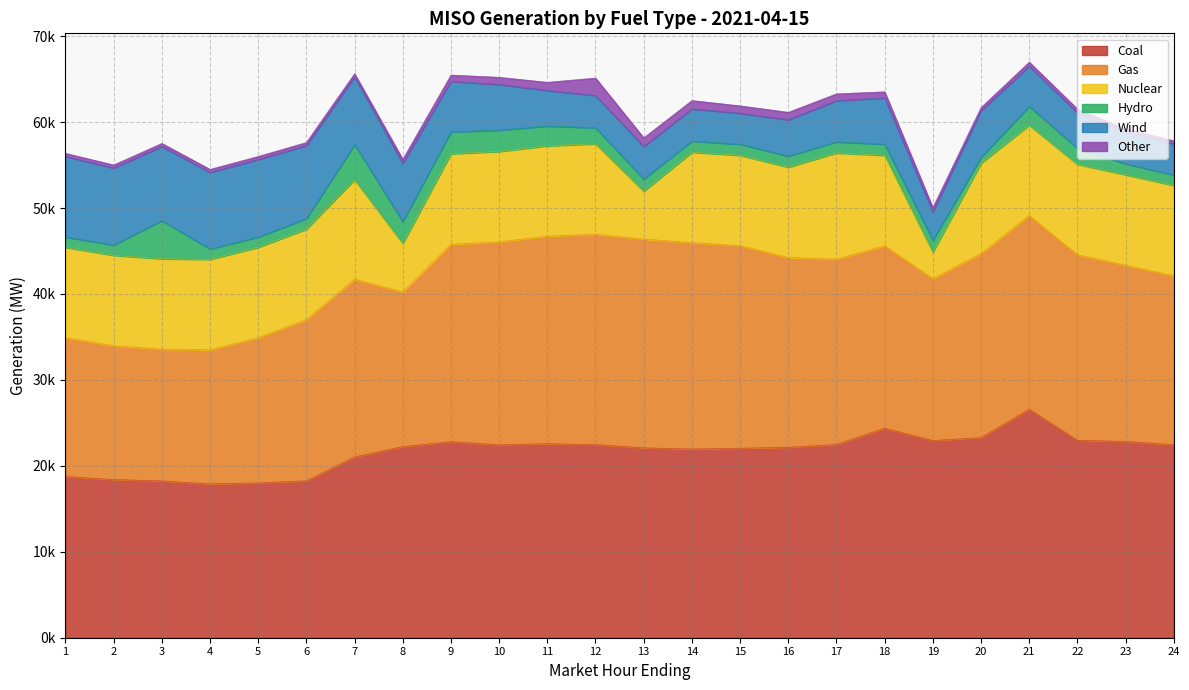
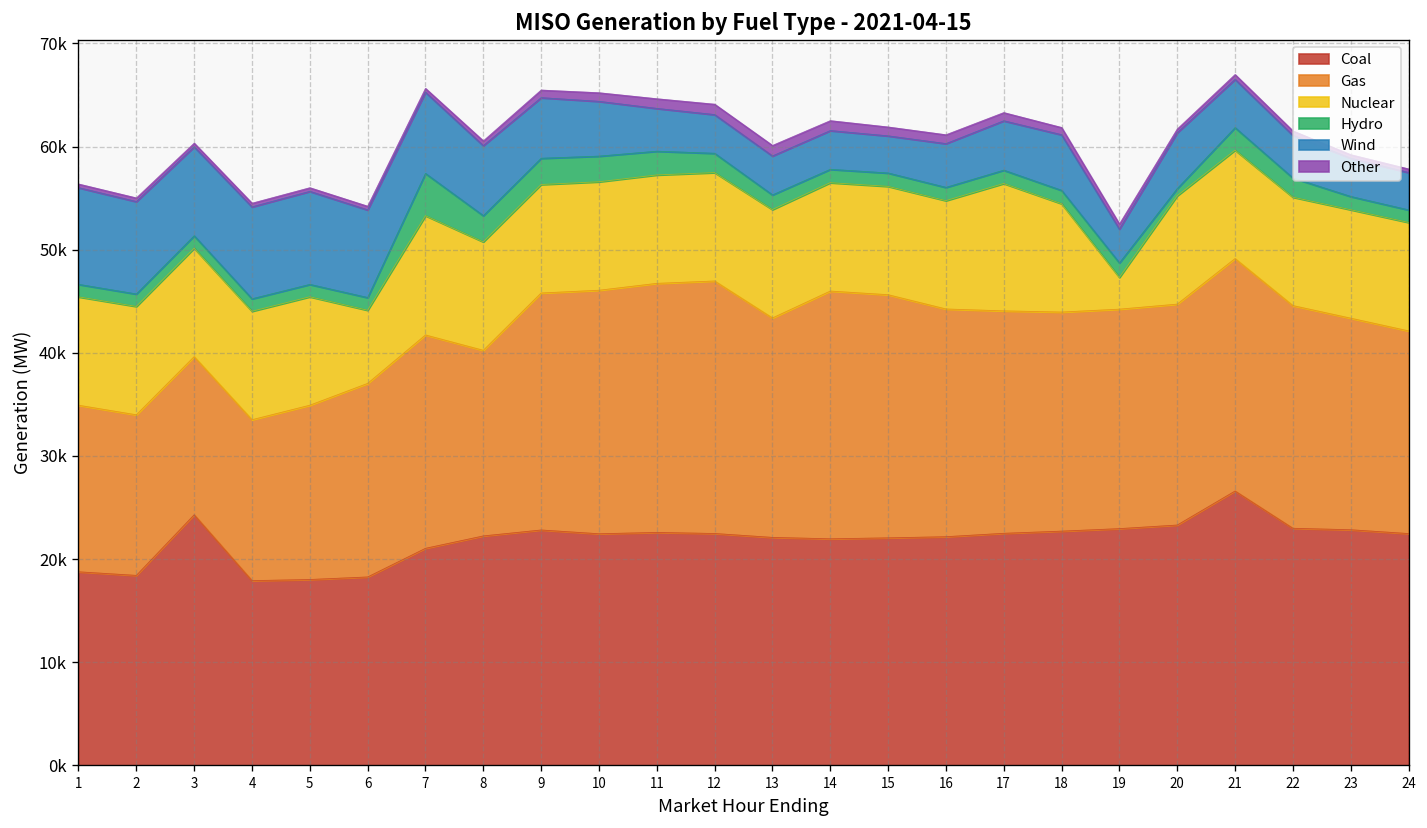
  {
    "Coal": {
      "1": 19000,
      "2": 18000,
-     "3": 18000,
+     "3": 24000,
      "4": 18000,
      "5": 18000,
      "6": 18000,
      "7": 21000,
      "8": 22000,
      "9": 23000,
      "10": 22000,
      "11": 23000,
      "12": 22000,
      "13": 22000,
      "14": 22000,
      "15": 22000,
      "16": 22000,
      "17": 22000,
-     "18": 24000,
+     "18": 23000,
      "19": 23000,
      "20": 23000,
      "21": 27000,
      "22": 23000,
      "23": 23000,
      "24": 22000
    },
    "Gas": {
      "1": 16000,
      "2": 16000,
      "3": 15000,
      "4": 16000,
      "5": 17000,
      "6": 19000,
      "7": 21000,
      "8": 18000,
      "9": 23000,
      "10": 24000,
      "11": 24000,
      "12": 24000,
-     "13": 24000,
+     "13": 21000,
      "14": 24000,
      "15": 24000,
      "16": 22000,
      "17": 22000,
      "18": 21000,
-     "19": 19000,
+     "19": 21000,
      "20": 21000,
      "21": 23000,
      "22": 22000,
      "23": 21000,
      "24": 20000
    },
    "Nuclear": {
      "1": 11000,
      "2": 11000,
      "3": 11000,
      "4": 11000,
      "5": 11000,
-     "6": 11000,
+     "6": 7000,
      "7": 12000,
-     "8": 6000,
+     "8": 11000,
      "9": 11000,
      "10": 11000,
      "11": 11000,
      "12": 11000,
-     "13": 6000,
+     "13": 11000,
      "14": 11000,
      "15": 11000,
      "16": 11000,
      "17": 12000,
      "18": 11000,
      "19": 3000,
      "20": 11000,
      "21": 11000,
      "22": 11000,
      "23": 11000,
      "24": 11000
    },
    "Hydro": {
      "1": 1000,
      "2": 1000,
-     "3": 4000,
+     "3": 1000,
      "4": 1000,
      "5": 1000,
      "6": 1000,
      "7": 4000,
      "8": 3000,
      "9": 3000,
      "10": 2000,
      "11": 2000,
      "12": 2000,
      "13": 1000,
      "14": 1000,
      "15": 1000,
      "16": 1000,
      "17": 1000,
      "18": 1000,
      "19": 1000,
      "20": 1000,
      "21": 2000,
      "23": 1000,
      "24": 1000
    },
    "Wind": {
      "1": 9000,
      "2": 9000,
      "3": 9000,
      "4": 9000,
      "5": 9000,
      "6": 9000,
      "7": 8000,
      "8": 7000,
      "9": 6000,
      "10": 5000,
      "11": 4000,
      "12": 4000,
      "13": 4000,
      "14": 4000,
      "15": 4000,
      "16": 4000,
      "17": 5000,
      "18": 5000,
      "19": 3000,
      "20": 5000,
      "21": 5000,
      "24": 4000
    },
    "Other": {
      "1": 0,
      "2": 0,
      "3": 0,
      "4": 0,
      "5": 0,
      "6": 0,
      "7": 0,
      "8": 0,
      "9": 1000,
      "10": 1000,
      "11": 1000,
-     "12": 2000,
+     "12": 1000,
      "13": 1000,
      "14": 1000,
      "15": 1000,
      "16": 1000,
      "17": 1000,
      "18": 1000,
      "19": 0,
      "20": 0,
      "21": 0,
      "24": 0
    }
  }
